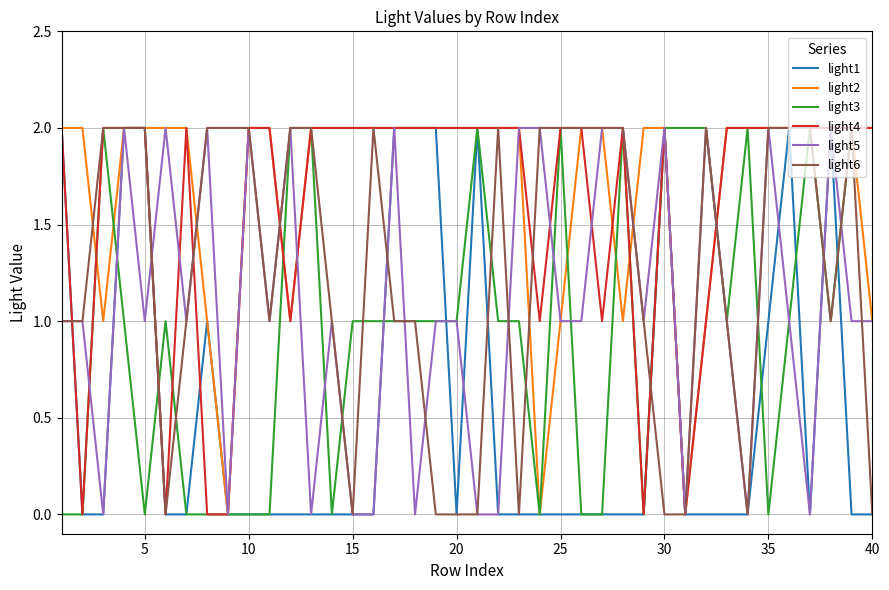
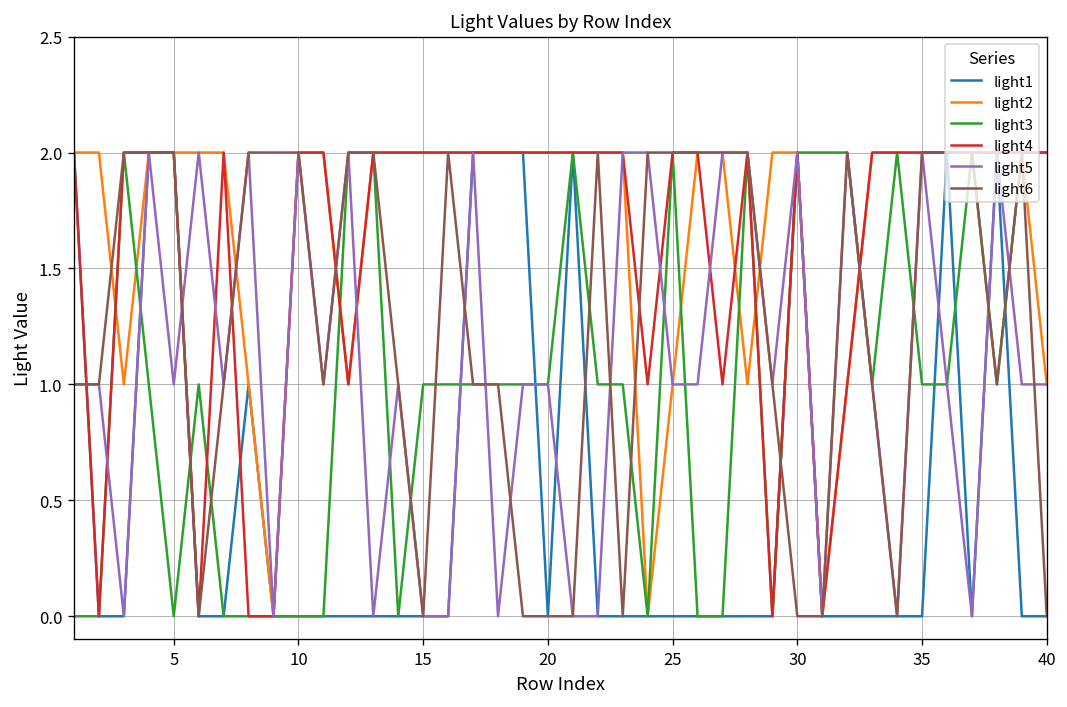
  {
    "light1": {
      "25": 0,
-     "35": 1
+     "35": 0
    },
    "light3": {
      "5": 0,
      "15": 1,
-     "35": 0
+     "35": 1
    },
    "light5": {
      "5": 1
    },
    "light6": {
      "30": 0
    }
  }
